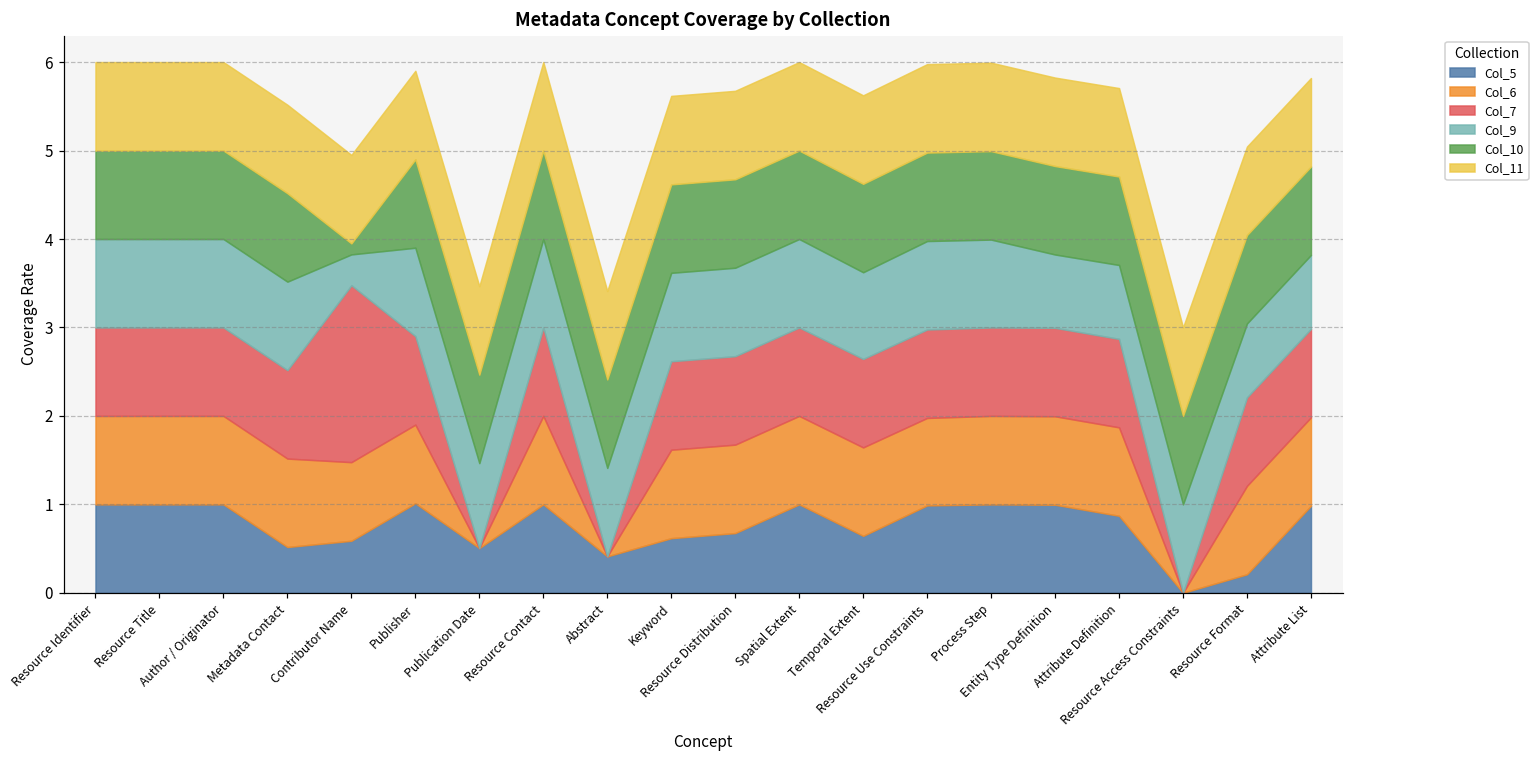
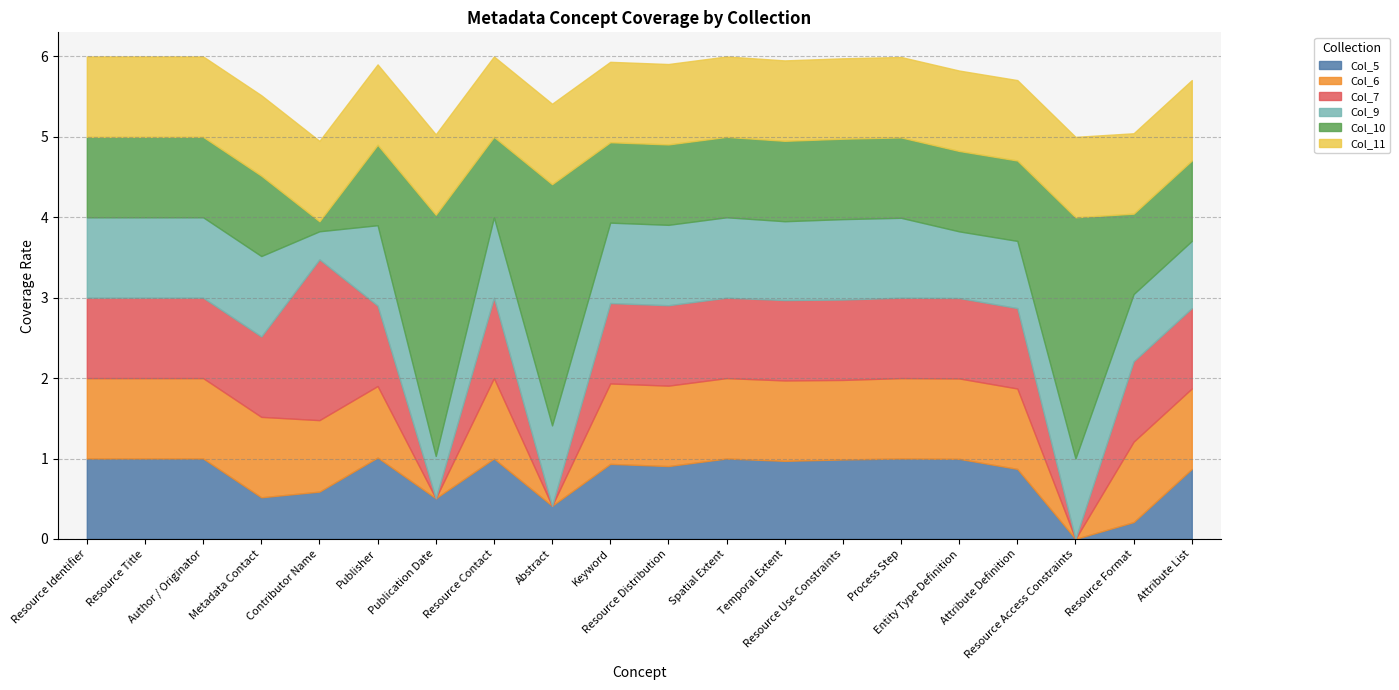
  {
    "Col_5": {
      "Resource Identifier": 1.0,
      "Resource Title": 1.0,
      "Author / Originator": 1.0,
      "Metadata Contact": 0.5,
      "Contributor Name": 0.6,
      "Publisher": 1.0,
      "Resource Contact": 1.0,
-     "Keyword": 0.6,
-     "Resource Distribution": 0.7,
+     "Keyword": 0.9,
+     "Resource Distribution": 0.9,
      "Spatial Extent": 1.0,
-     "Temporal Extent": 0.6,
+     "Temporal Extent": 1.0,
      "Resource Use Constraints": 1.0,
      "Process Step": 1.0,
      "Entity Type Definition": 1.0,
      "Attribute Definition": 0.9,
      "Resource Format": 0.2,
-     "Attribute List": 1.0
+     "Attribute List": 0.9
    },
    "Col_6": {
      "Resource Identifier": 1.0,
      "Resource Title": 1.0,
      "Author / Originator": 1.0,
      "Metadata Contact": 1.0,
      "Contributor Name": 0.9,
      "Publisher": 0.9,
      "Resource Contact": 1.0,
      "Keyword": 1.0,
      "Resource Distribution": 1.0,
      "Spatial Extent": 1.0,
      "Temporal Extent": 1.0,
      "Resource Use Constraints": 1.0,
      "Process Step": 1.0,
      "Entity Type Definition": 1.0,
      "Attribute Definition": 1.0,
      "Resource Format": 1.0,
      "Attribute List": 1.0
    },
    "Col_7": {
      "Resource Identifier": 1.0,
      "Resource Title": 1.0,
      "Author / Originator": 1.0,
      "Metadata Contact": 1.0,
      "Contributor Name": 2.0,
      "Publisher": 1.0,
      "Resource Contact": 1.0,
      "Keyword": 1.0,
      "Resource Distribution": 1.0,
      "Spatial Extent": 1.0,
      "Temporal Extent": 1.0,
      "Resource Use Constraints": 1.0,
      "Process Step": 1.0,
      "Entity Type Definition": 1.0,
      "Attribute Definition": 1.0,
      "Resource Format": 1.0,
      "Attribute List": 1.0
    },
    "Col_9": {
      "Resource Identifier": 1.0,
      "Resource Title": 1.0,
      "Author / Originator": 1.0,
      "Metadata Contact": 1.0,
      "Contributor Name": 0.3,
      "Publisher": 1.0,
-     "Publication Date": 1.0,
+     "Publication Date": 0.5,
      "Resource Contact": 1.0,
      "Abstract": 1.0,
      "Keyword": 1.0,
      "Resource Distribution": 1.0,
      "Spatial Extent": 1.0,
      "Temporal Extent": 1.0,
      "Resource Use Constraints": 1.0,
      "Process Step": 1.0,
      "Entity Type Definition": 0.8,
      "Attribute Definition": 0.8,
      "Resource Access Constraints": 1.0,
      "Resource Format": 0.8,
      "Attribute List": 0.8
    },
    "Col_10": {
      "Resource Identifier": 1,
      "Resource Title": 1,
      "Author / Originator": 1,
      "Metadata Contact": 1,
      "Contributor Name": 0.1,
      "Publisher": 1,
-     "Publication Date": 1,
+     "Publication Date": 3,
      "Resource Contact": 1,
-     "Abstract": 1,
+     "Abstract": 3,
      "Keyword": 1,
      "Resource Distribution": 1,
      "Spatial Extent": 1,
      "Temporal Extent": 1,
      "Resource Use Constraints": 1,
      "Process Step": 1,
      "Entity Type Definition": 1,
      "Attribute Definition": 1,
-     "Resource Access Constraints": 1,
+     "Resource Access Constraints": 3,
      "Resource Format": 1,
      "Attribute List": 1
    },
    "Col_11": {
      "Resource Identifier": 1.0,
      "Resource Title": 1.0,
      "Author / Originator": 1.0,
      "Metadata Contact": 1.0,
      "Contributor Name": 1.0,
      "Publisher": 1.0,
      "Publication Date": 1.0,
      "Resource Contact": 1.0,
      "Abstract": 1.0,
      "Keyword": 1.0,
      "Resource Distribution": 1.0,
      "Spatial Extent": 1.0,
      "Temporal Extent": 1.0,
      "Resource Use Constraints": 1.0,
      "Process Step": 1.0,
      "Entity Type Definition": 1.0,
      "Attribute Definition": 1.0,
      "Resource Access Constraints": 1.0,
      "Resource Format": 1.0,
      "Attribute List": 1.0
    }
  }
